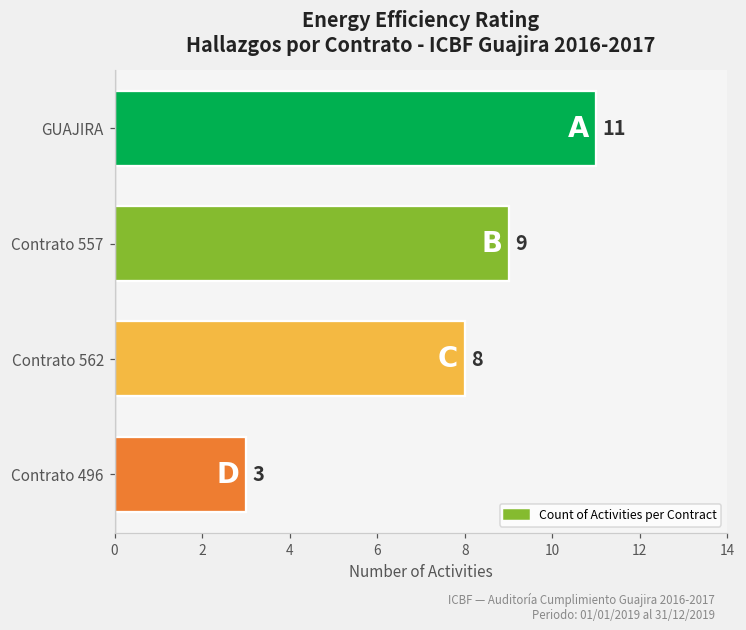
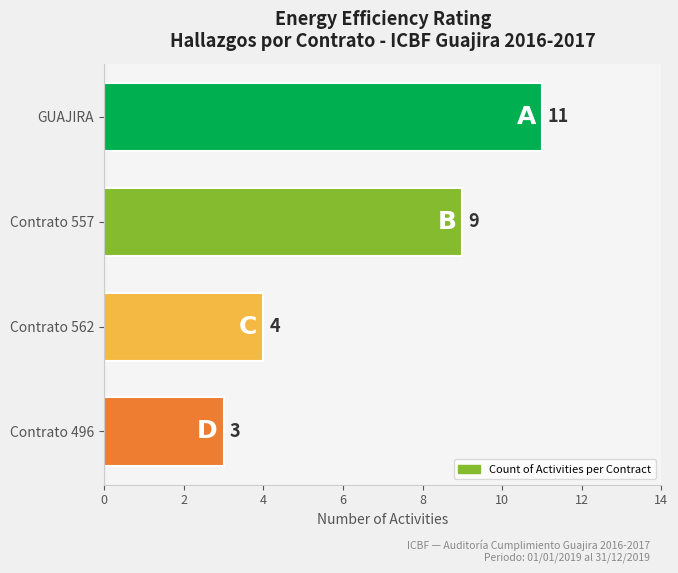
  {
    "GUAJIRA": 11,
    "Contrato 557": 9,
-   "Contrato 562": 8,
+   "Contrato 562": 4,
    "Contrato 496": 3
  }
